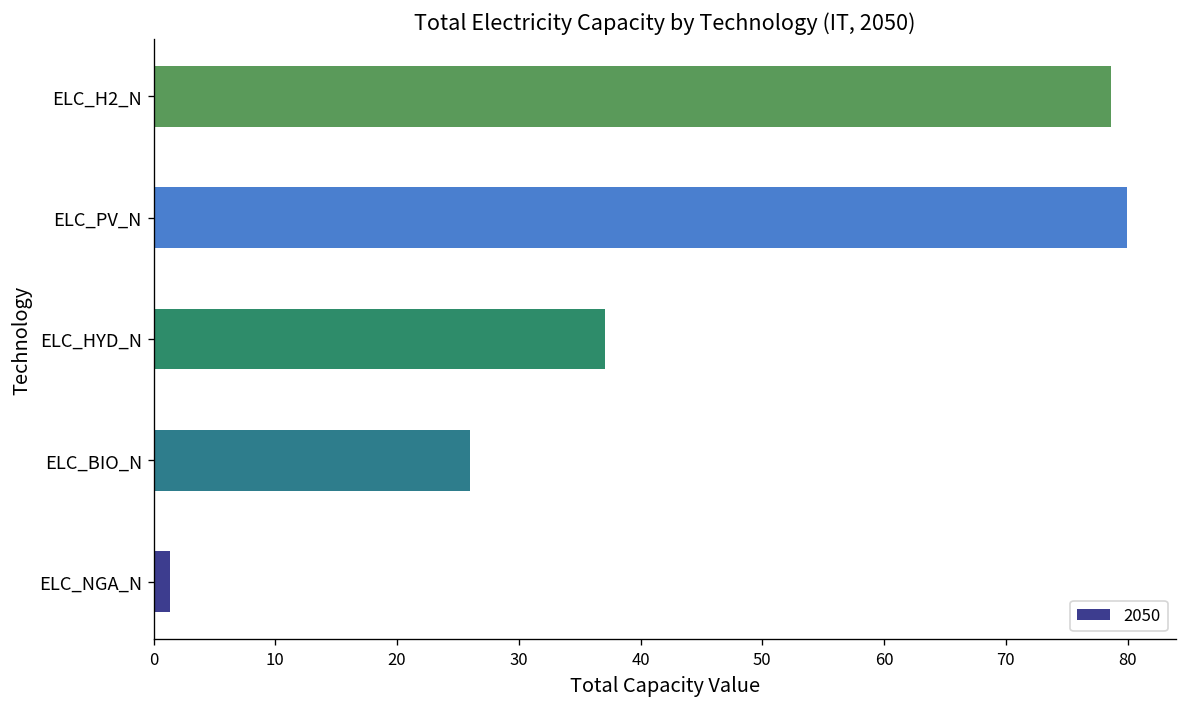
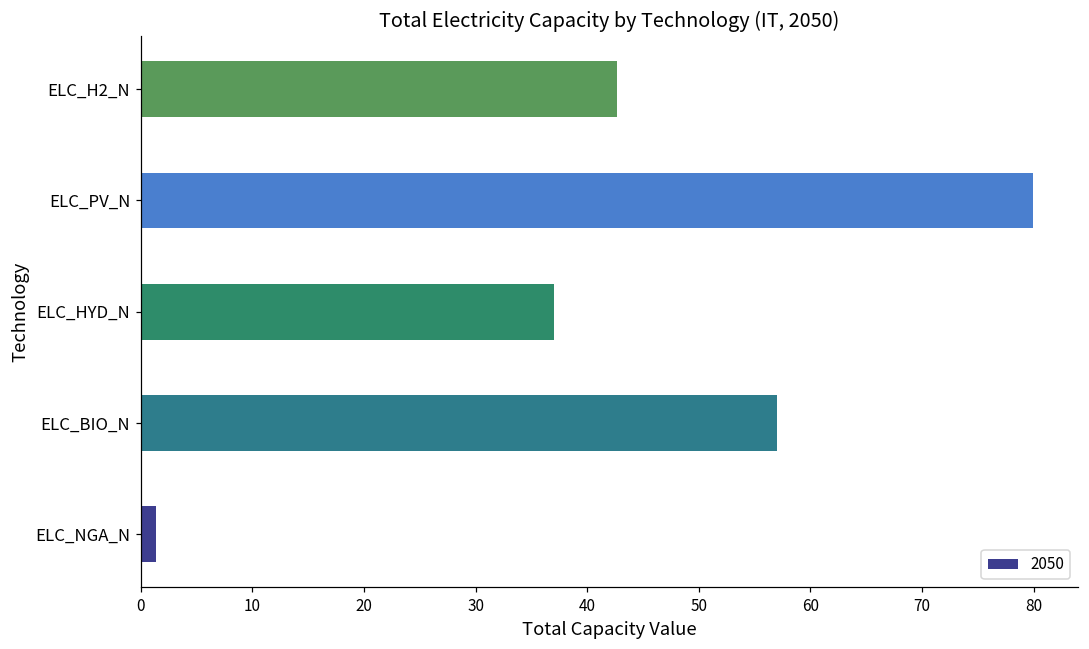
  {
-   "ELC_H2_N": 78.6,
+   "ELC_H2_N": 42.7,
    "ELC_PV_N": 80.0,
    "ELC_HYD_N": 37.1,
-   "ELC_BIO_N": 26.0,
+   "ELC_BIO_N": 57.0,
    "ELC_NGA_N": 1.4
  }
